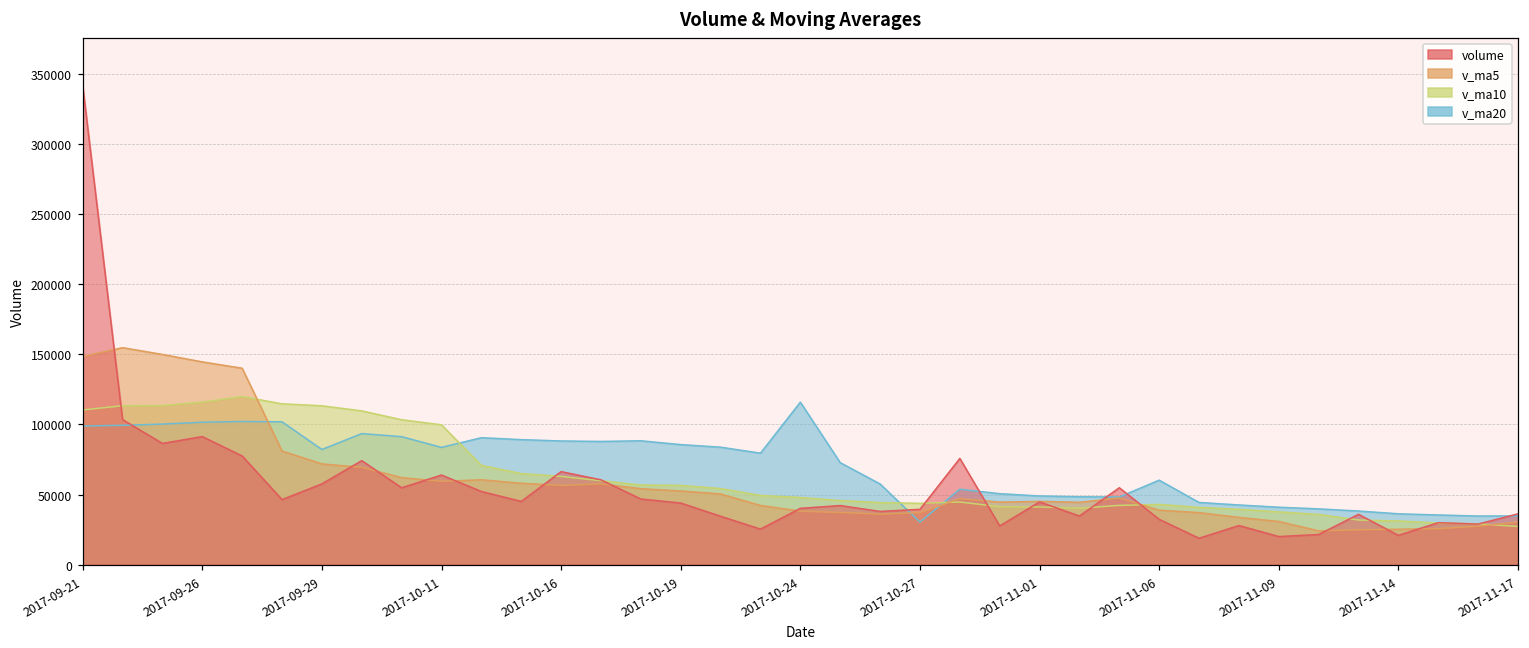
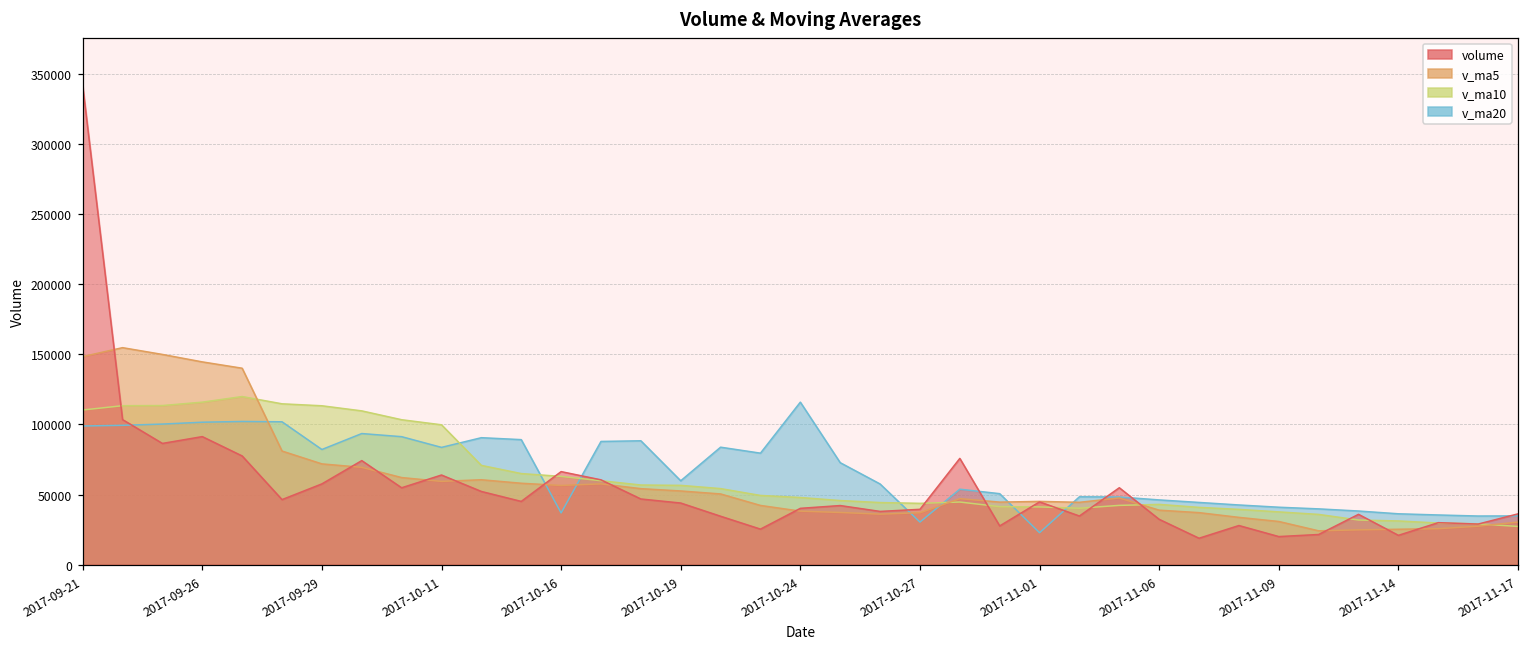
  {
    "v_ma20": {
      "2017-09-21": 99000,
      "2017-09-26": 102000,
      "2017-09-29": 82000,
      "2017-10-11": 84000,
-     "2017-10-16": 88000,
-     "2017-10-19": 86000,
+     "2017-10-16": 37000,
+     "2017-10-19": 60000,
      "2017-10-24": 116000,
      "2017-10-27": 30000,
-     "2017-11-01": 49000,
-     "2017-11-06": 60000,
+     "2017-11-01": 23000,
+     "2017-11-06": 46000,
      "2017-11-09": 41000,
      "2017-11-14": 36000
    }
  }
